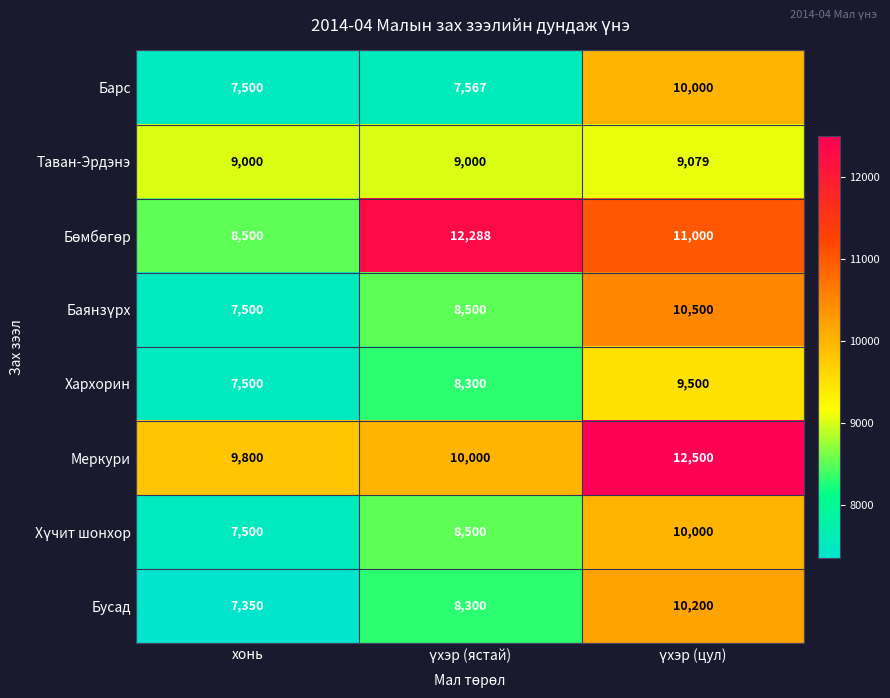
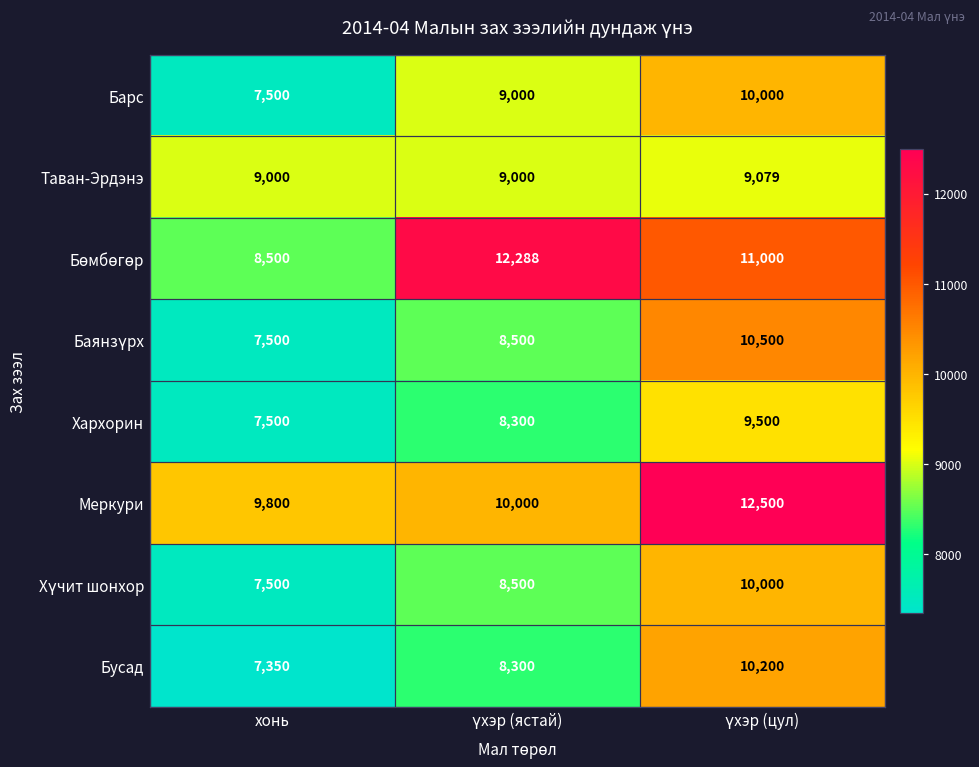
  {
    "Барс": {
      "хонь": "7,500",
-     "үхэр (ястай)": "7,567",
+     "үхэр (ястай)": "9,000",
      "үхэр (цул)": "10,000"
    },
    "Таван-Эрдэнэ": {
      "хонь": "9,000",
      "үхэр (ястай)": "9,000",
      "үхэр (цул)": "9,079"
    },
    "Бөмбөгөр": {
      "хонь": "8,500",
      "үхэр (ястай)": "12,288",
      "үхэр (цул)": "11,000"
    },
    "Баянзүрх": {
      "хонь": "7,500",
      "үхэр (ястай)": "8,500",
      "үхэр (цул)": "10,500"
    },
    "Хархорин": {
      "хонь": "7,500",
      "үхэр (ястай)": "8,300",
      "үхэр (цул)": "9,500"
    },
    "Меркури": {
      "хонь": "9,800",
      "үхэр (ястай)": "10,000",
      "үхэр (цул)": "12,500"
    },
    "Хүчит шонхор": {
      "хонь": "7,500",
      "үхэр (ястай)": "8,500",
      "үхэр (цул)": "10,000"
    },
    "Бусад": {
      "хонь": "7,350",
      "үхэр (ястай)": "8,300",
      "үхэр (цул)": "10,200"
    }
  }
